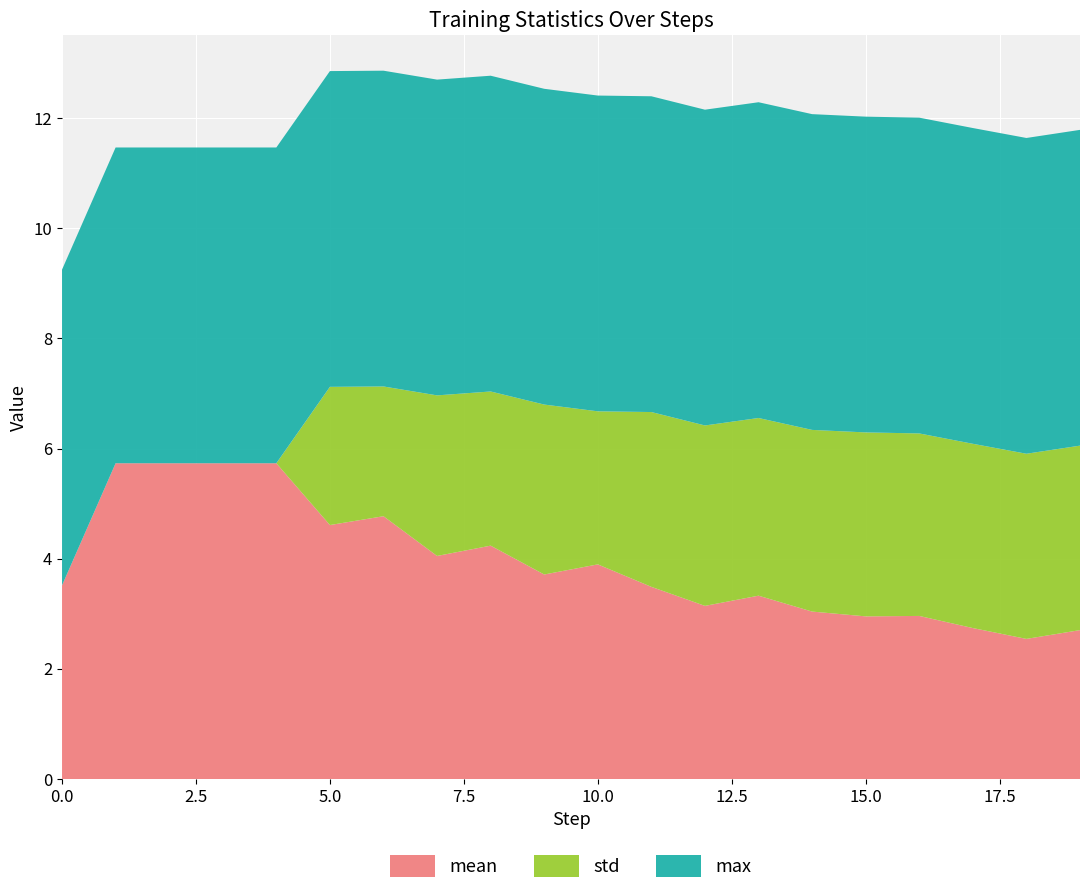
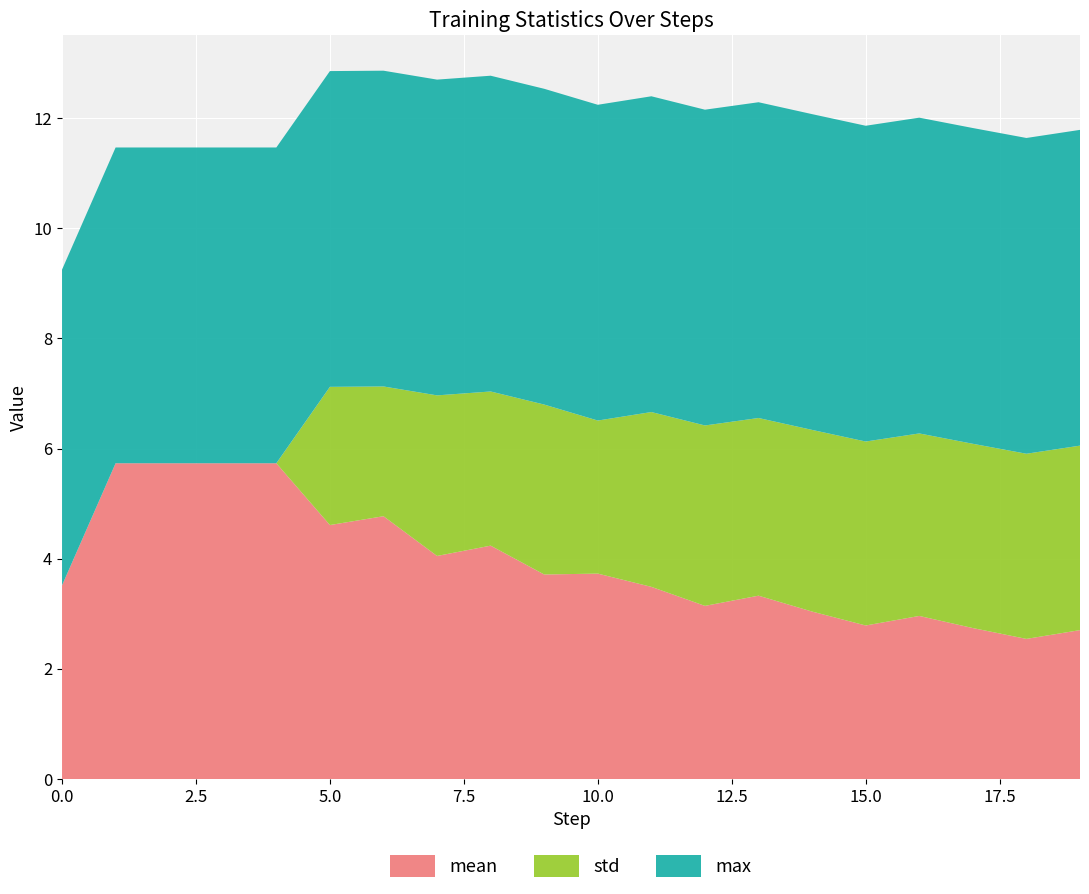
  {
    "mean": {
      "5.0": 4.6,
-     "10.0": 3.9,
-     "15.0": 3.0
+     "10.0": 3.7,
+     "15.0": 2.8
    },
    "std": {
      "5.0": 2.5,
      "10.0": 2.8,
      "15.0": 3.3
    },
    "max": {
      "0.0": 5.7,
      "5.0": 5.7,
      "10.0": 5.7,
      "15.0": 5.7
    }
  }
